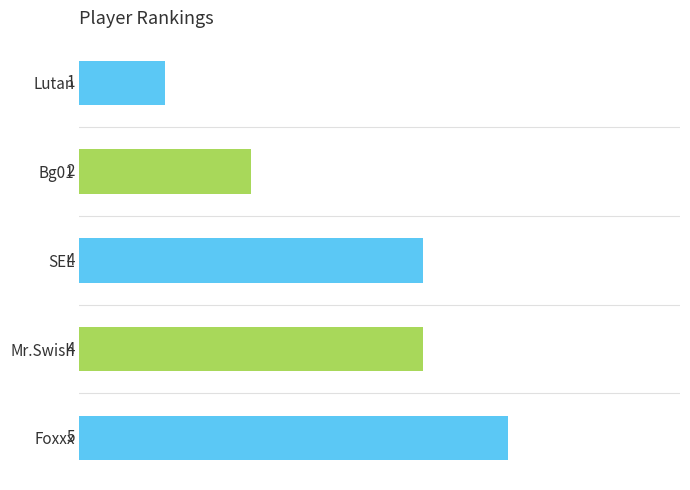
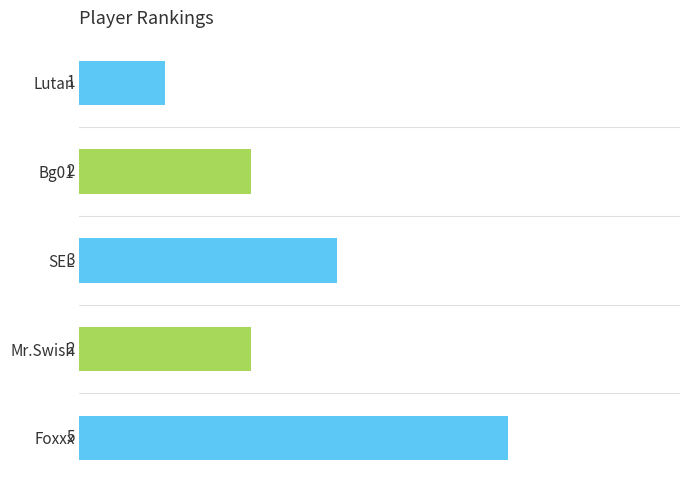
  {
-   "SEL": 4,
-   "Mr.Swish": 4
+   "SEL": 3,
+   "Mr.Swish": 2
  }
